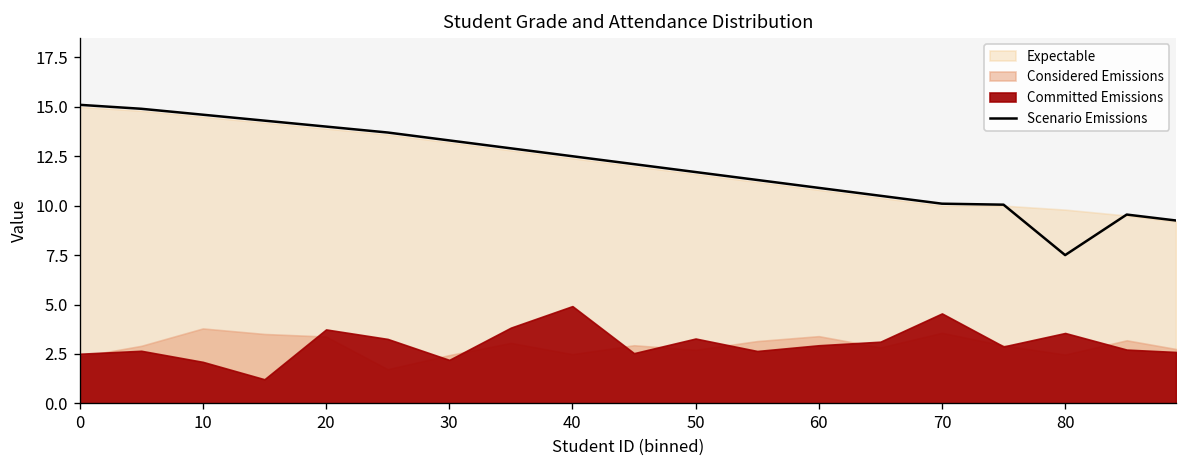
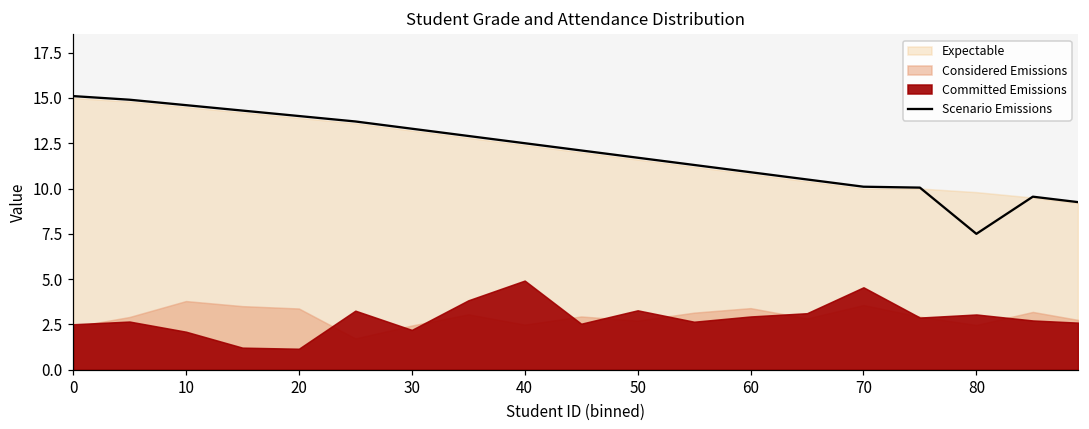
  {
    "Scenario Emissions": {
      "80": 7.5
    },
    "Committed Emissions": {
      "10": 2.1,
-     "20": 3.7,
+     "20": 1.2,
      "30": 2.2,
      "40": 4.9,
      "50": 3.3,
      "60": 2.9,
      "70": 4.6,
-     "80": 3.6
+     "80": 3.1
    }
  }
